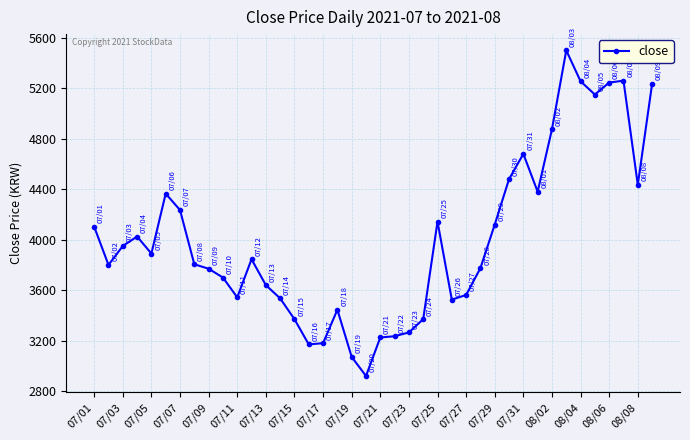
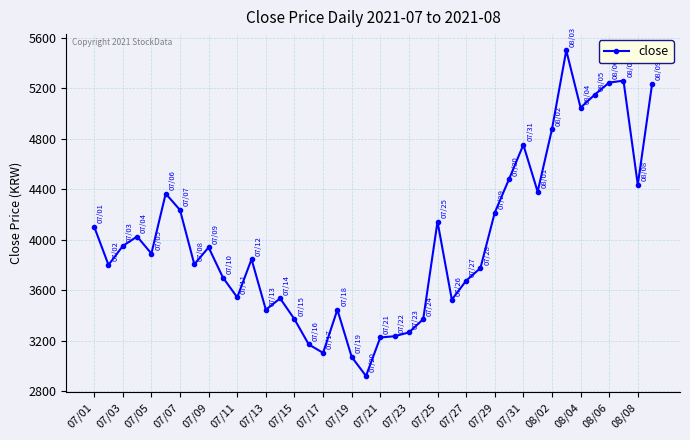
  {
-   "07/09": 3770,
-   "07/13": 3640,
-   "07/17": 3180,
-   "07/27": 3560,
-   "07/29": 4120,
-   "07/31": 4680,
-   "08/04": 5260
+   "07/09": 3940,
+   "07/13": 3450,
+   "07/17": 3100,
+   "07/27": 3680,
+   "07/29": 4210,
+   "07/31": 4750,
+   "08/04": 5050
  }
